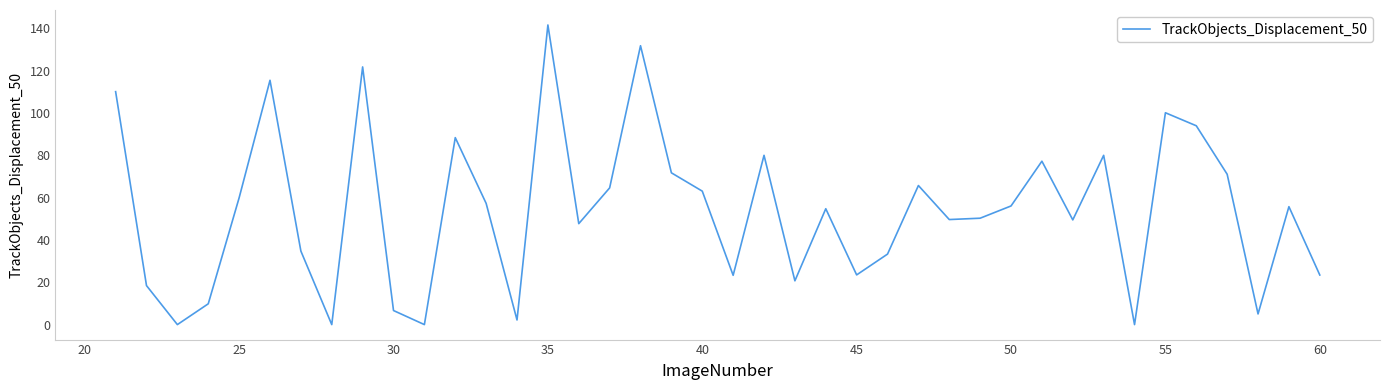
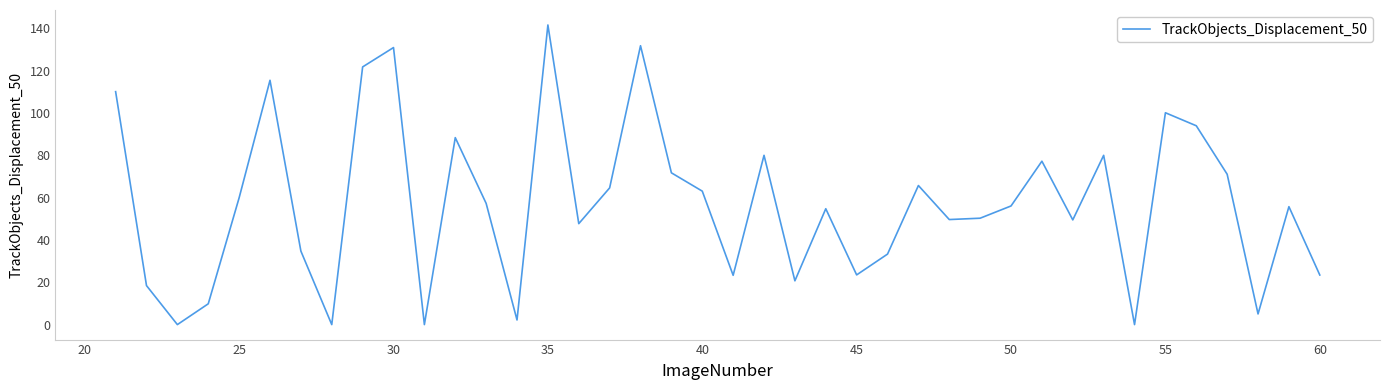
  {
    "25": 60,
-   "30": 7,
+   "30": 131,
    "35": 142,
    "40": 63,
    "45": 23,
    "50": 56,
    "55": 100,
    "60": 23
  }
